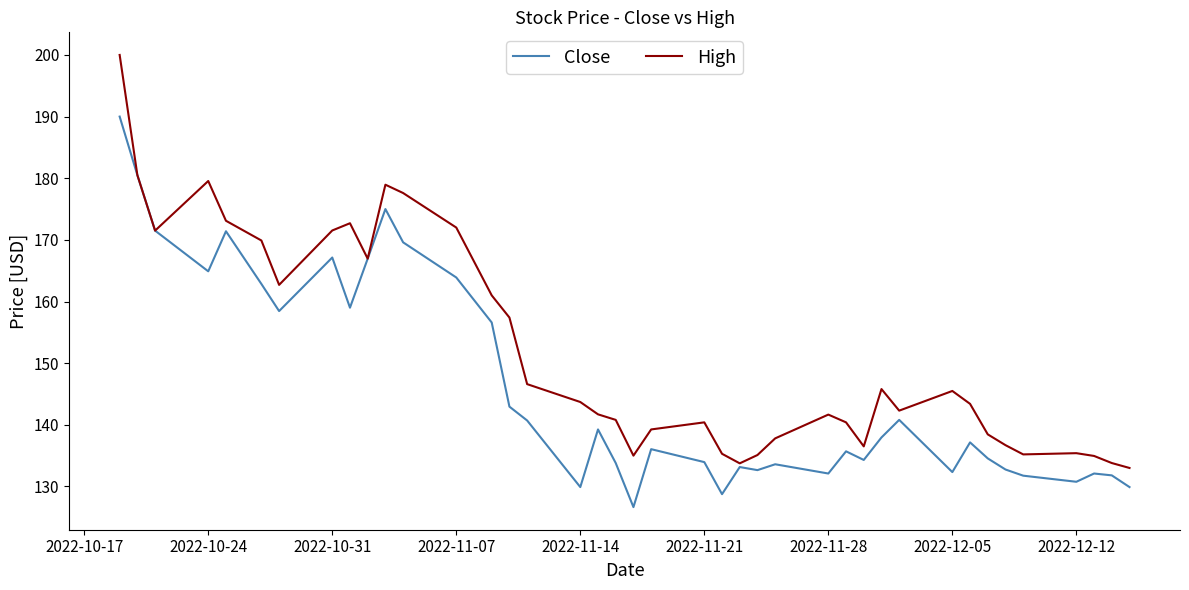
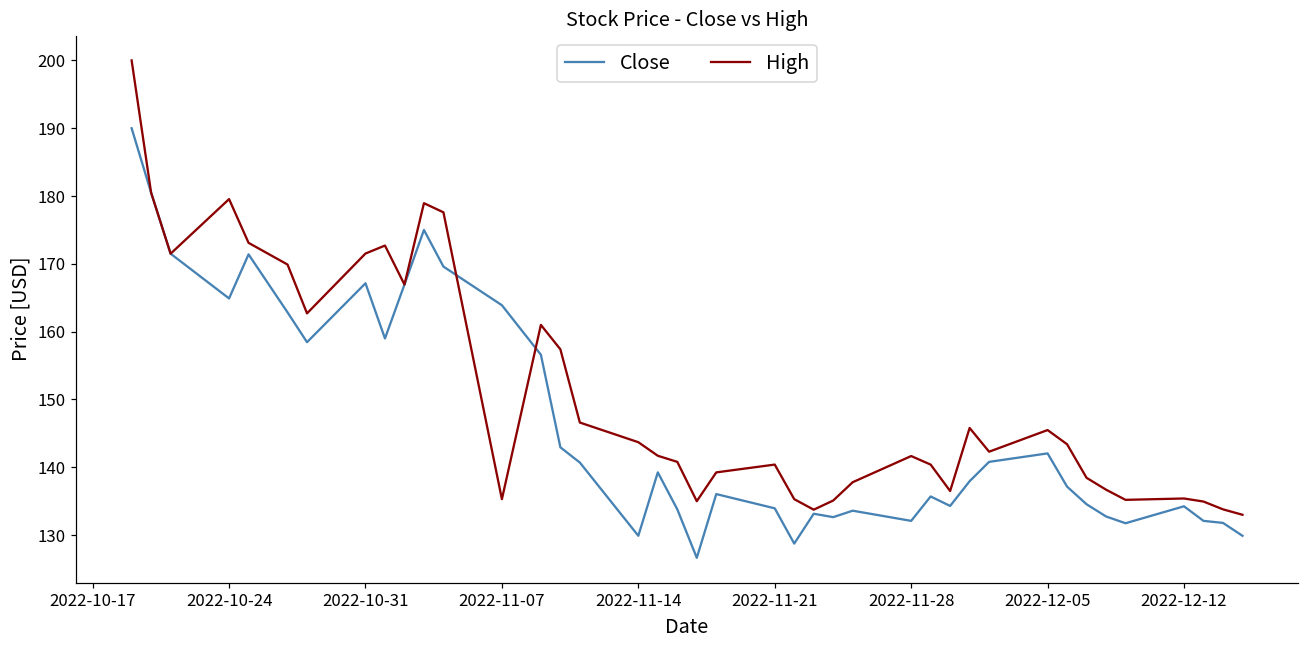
  {
    "Close": {
      "2022-10-24": 165,
      "2022-10-31": 167,
      "2022-11-07": 164,
      "2022-11-14": 130,
      "2022-11-21": 134,
      "2022-11-28": 132,
-     "2022-12-05": 132,
-     "2022-12-12": 131
+     "2022-12-05": 142,
+     "2022-12-12": 134
    },
    "High": {
      "2022-10-24": 180,
      "2022-10-31": 172,
-     "2022-11-07": 172,
+     "2022-11-07": 135,
      "2022-11-14": 144,
      "2022-11-21": 140,
      "2022-11-28": 142,
      "2022-12-05": 145,
      "2022-12-12": 135
    }
  }
